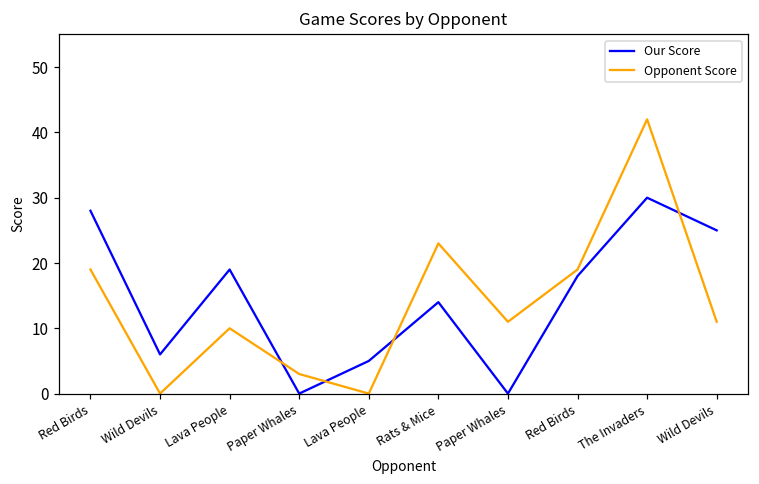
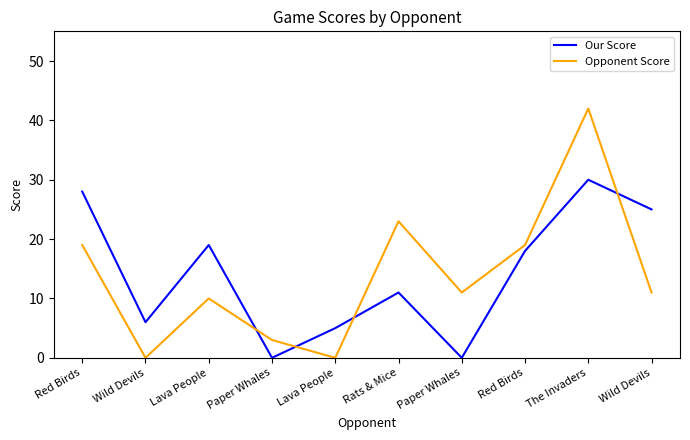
  {
    "Our Score": {
-     "Rats & Mice": 14,
+     "Rats & Mice": 11,
      "The Invaders": 30
    },
    "Opponent Score": {
      "Rats & Mice": 23,
      "The Invaders": 42
    }
  }
